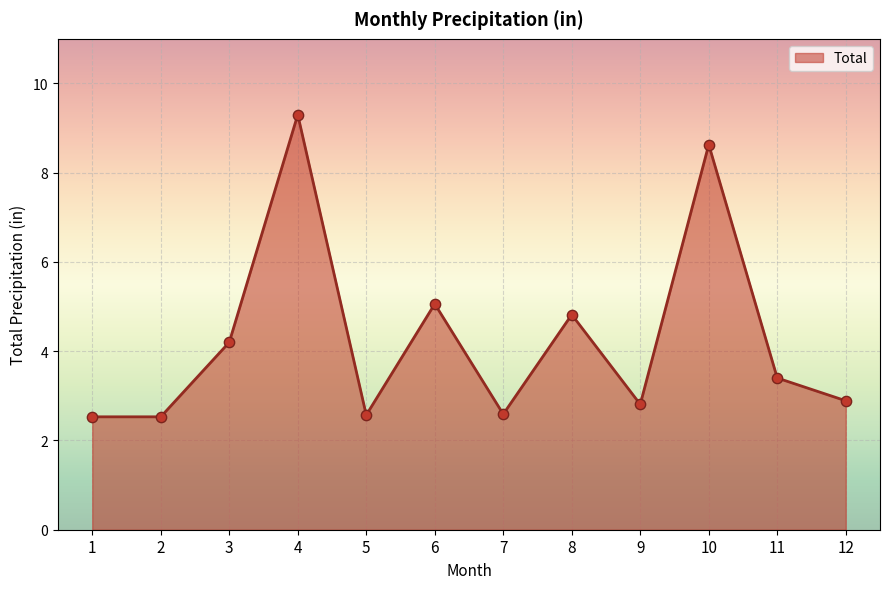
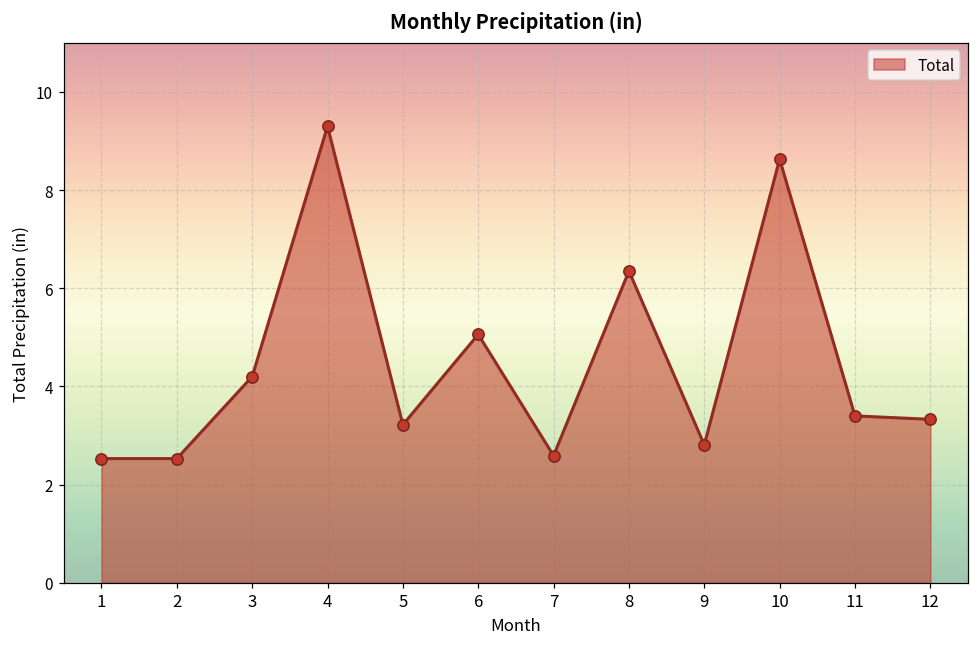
  {
    "1": 2.5,
    "2": 2.5,
    "3": 4.2,
    "4": 9.3,
-   "5": 2.6,
+   "5": 3.2,
    "6": 5.1,
    "7": 2.6,
-   "8": 4.8,
+   "8": 6.4,
    "9": 2.8,
    "10": 8.6,
    "11": 3.4,
-   "12": 2.9
+   "12": 3.3
  }
